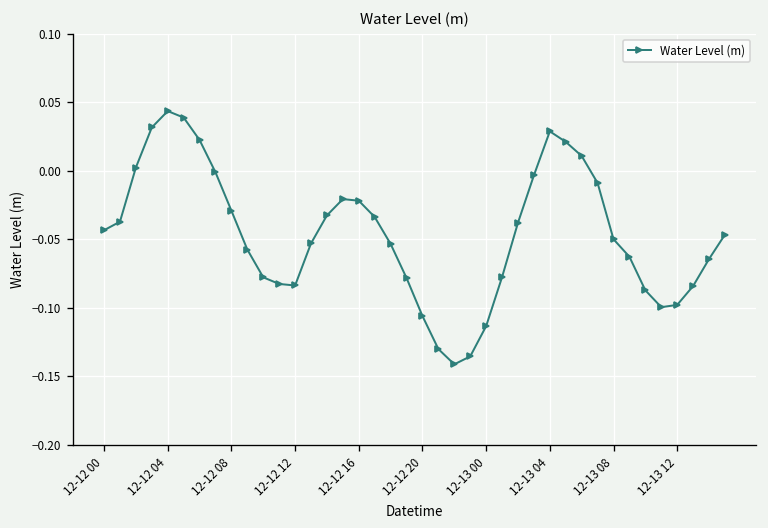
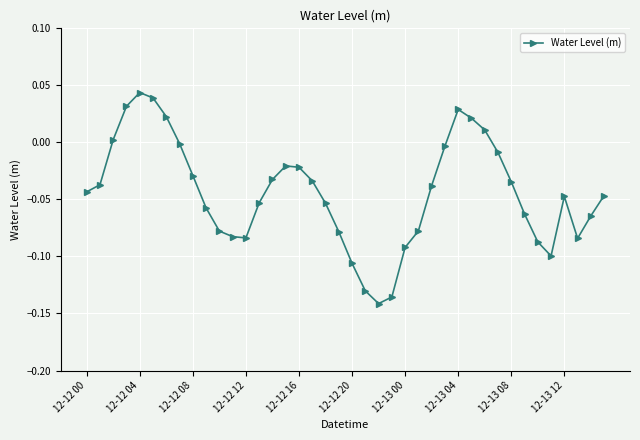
  {
    "12-12 00": -0.043,
    "12-12 04": 0.044,
    "12-12 08": -0.029,
    "12-12 12": -0.084,
    "12-12 16": -0.022,
    "12-12 20": -0.106,
-   "12-13 00": -0.113,
+   "12-13 00": -0.092,
    "12-13 04": 0.029,
-   "12-13 08": -0.050,
-   "12-13 12": -0.098
+   "12-13 08": -0.035,
+   "12-13 12": -0.047
  }
